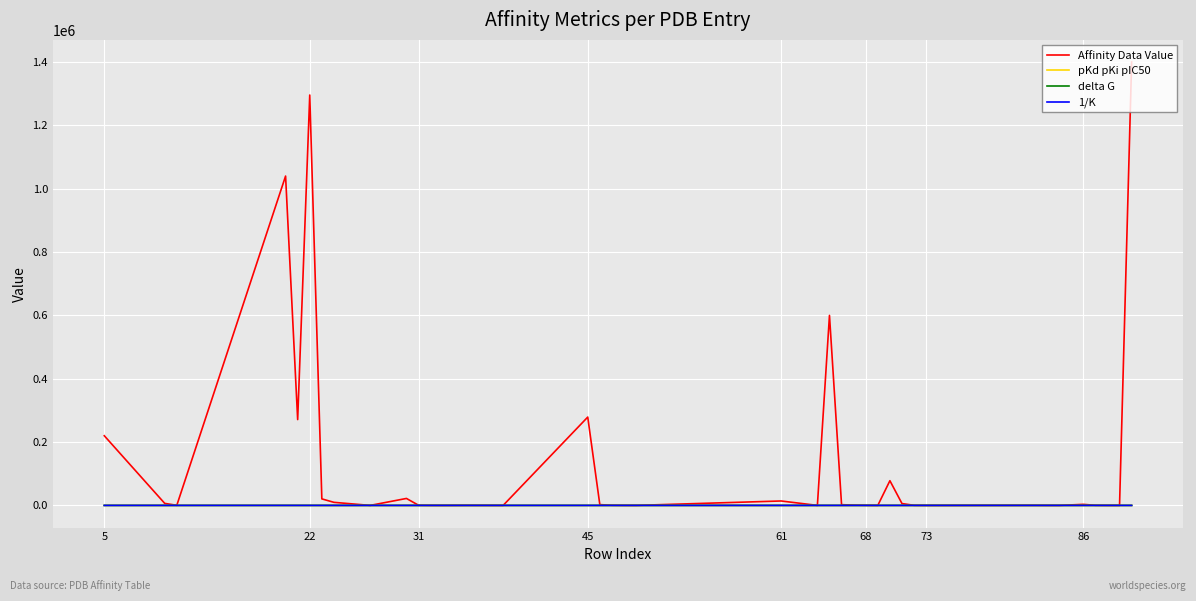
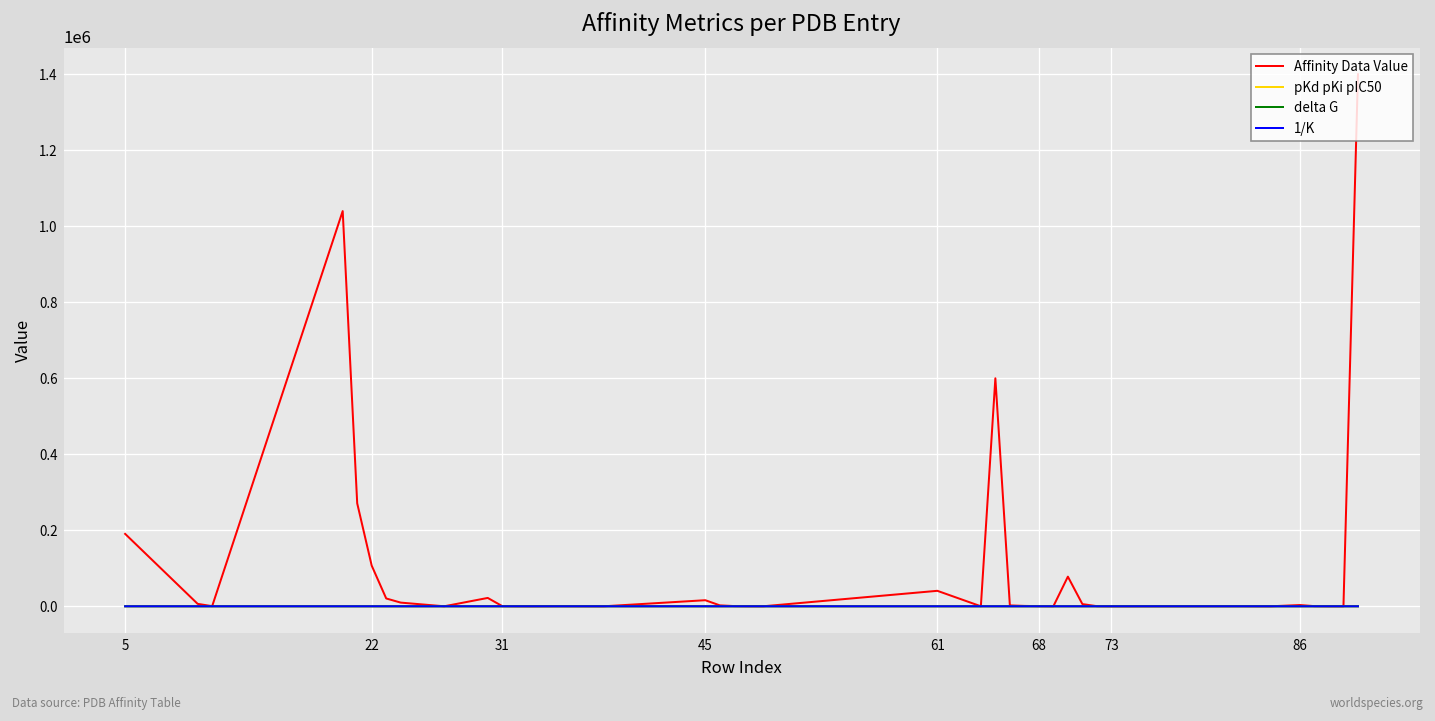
  {
    "Affinity Data Value": {
-     "5": 220000,
-     "22": 1300000,
-     "45": 280000,
-     "61": 10000
+     "5": 190000,
+     "22": 110000,
+     "45": 20000,
+     "61": 40000
    },
    "1/K": {
      "5": 0,
      "22": 0,
      "45": 0,
      "61": 0
    }
  }
